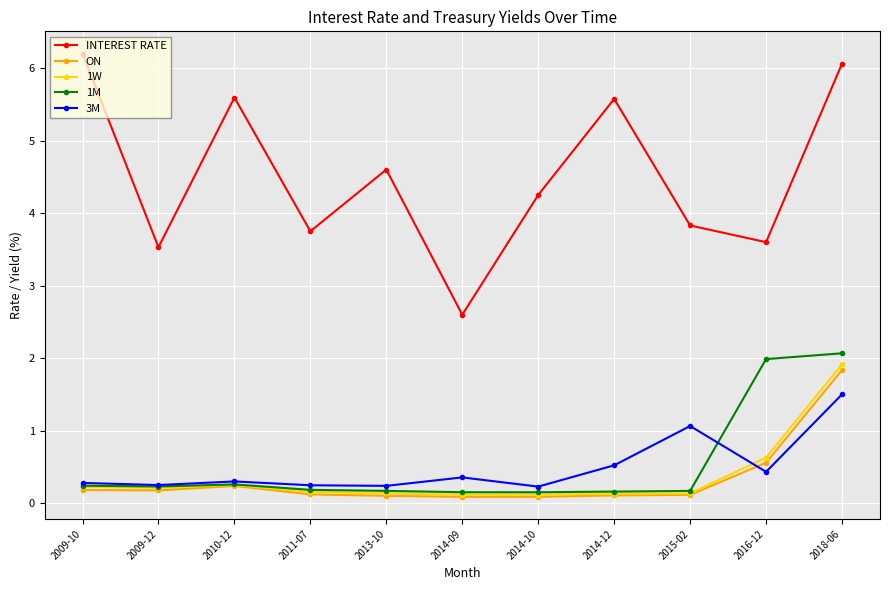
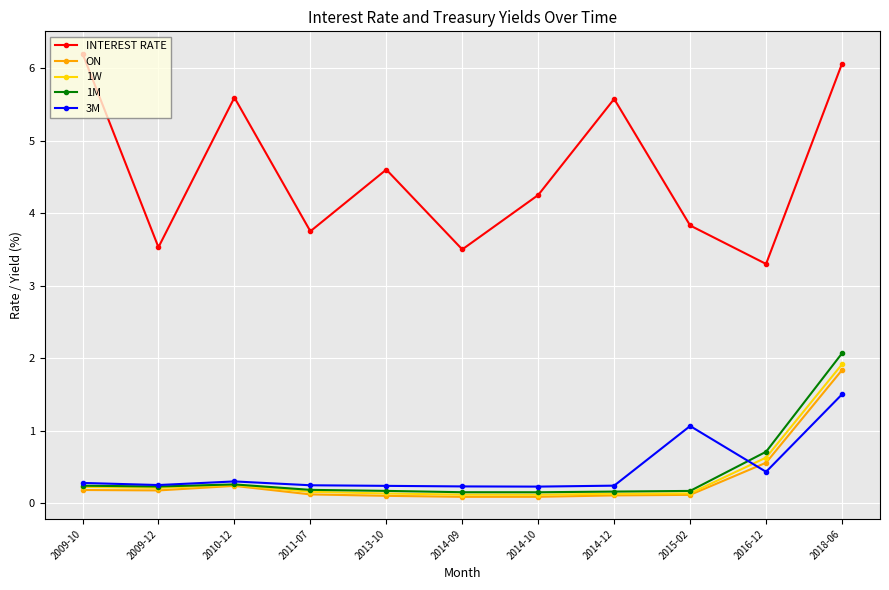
  {
    "INTEREST RATE": {
      "2009-12": 3.5,
      "2010-12": 5.6,
      "2011-07": 3.8,
      "2013-10": 4.6,
-     "2014-09": 2.6,
+     "2014-09": 3.5,
      "2014-10": 4.3,
      "2014-12": 5.6,
      "2015-02": 3.8,
-     "2016-12": 3.6,
+     "2016-12": 3.3,
      "2018-06": 6.1
    },
    "1M": {
      "2013-10": 0.2,
-     "2016-12": 2.0,
+     "2016-12": 0.7,
      "2018-06": 2.1
    },
    "3M": {
      "2009-10": 0.3,
      "2010-12": 0.3,
      "2011-07": 0.2,
      "2013-10": 0.2,
-     "2014-09": 0.4,
+     "2014-09": 0.2,
      "2014-10": 0.2,
-     "2014-12": 0.5,
+     "2014-12": 0.2,
      "2015-02": 1.1,
      "2016-12": 0.4,
      "2018-06": 1.5
    }
  }
